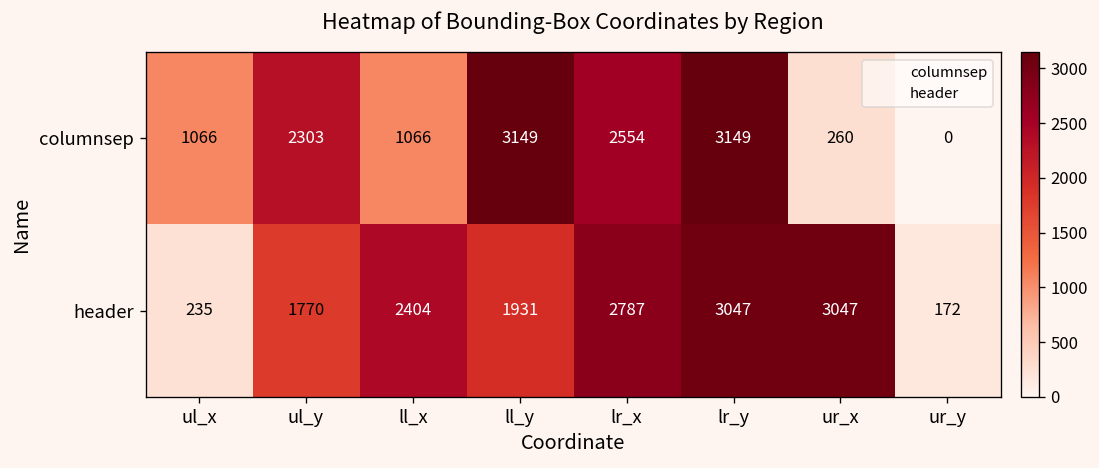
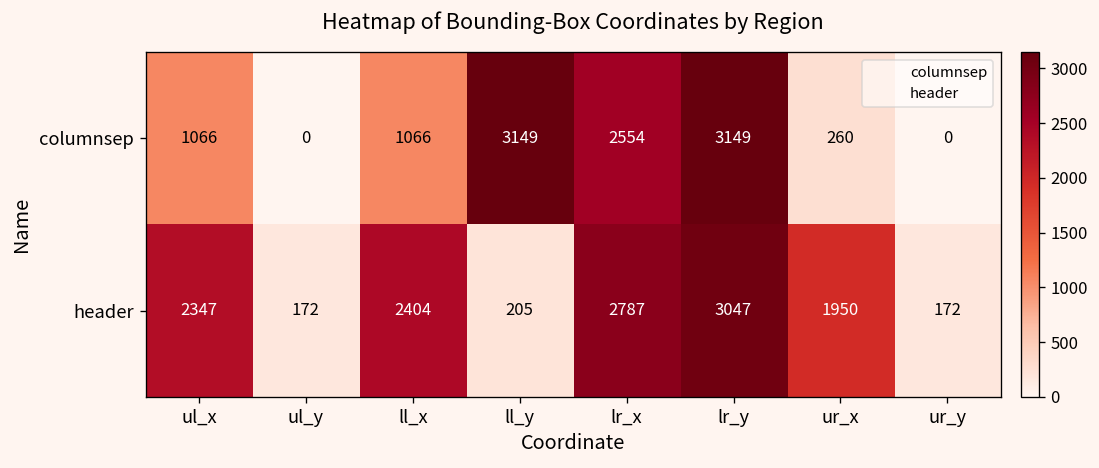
  {
    "columnsep": {
      "ul_x": 1066,
-     "ul_y": 2303,
+     "ul_y": 0,
      "ll_x": 1066,
      "ll_y": 3149,
      "lr_x": 2554,
      "lr_y": 3149,
      "ur_x": 260,
      "ur_y": 0
    },
    "header": {
-     "ul_x": 235,
-     "ul_y": 1770,
+     "ul_x": 2347,
+     "ul_y": 172,
      "ll_x": 2404,
-     "ll_y": 1931,
+     "ll_y": 205,
      "lr_x": 2787,
      "lr_y": 3047,
-     "ur_x": 3047,
+     "ur_x": 1950,
      "ur_y": 172
    }
  }
